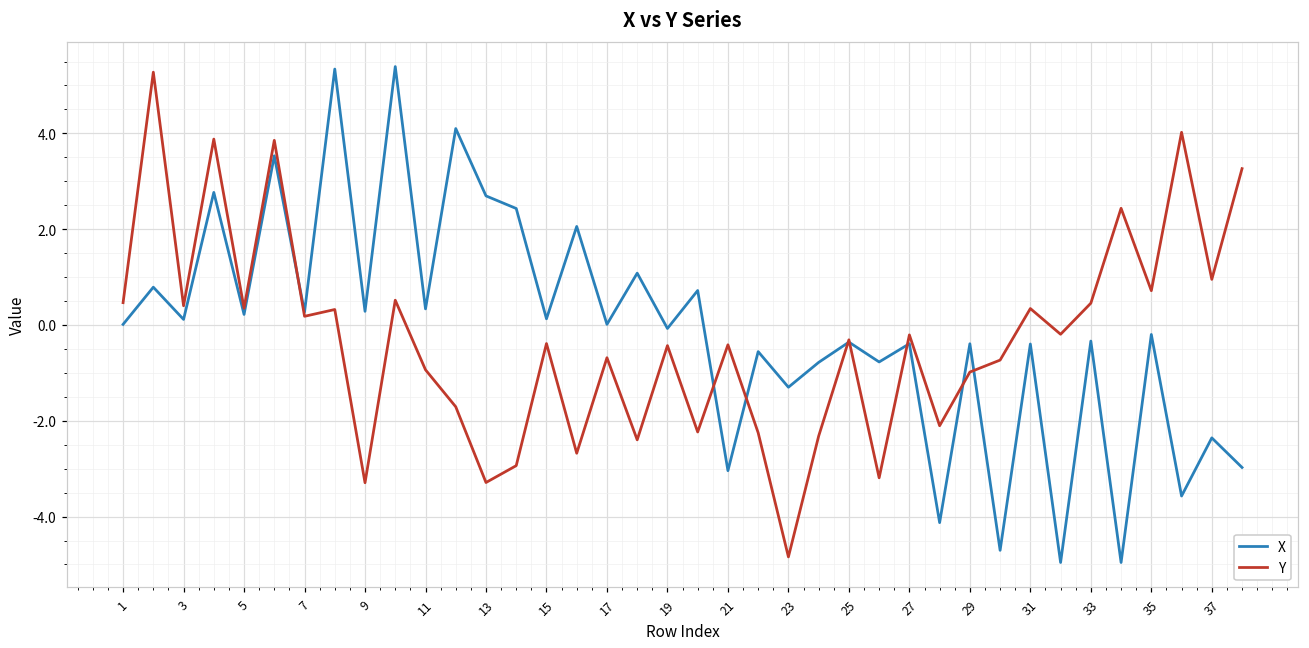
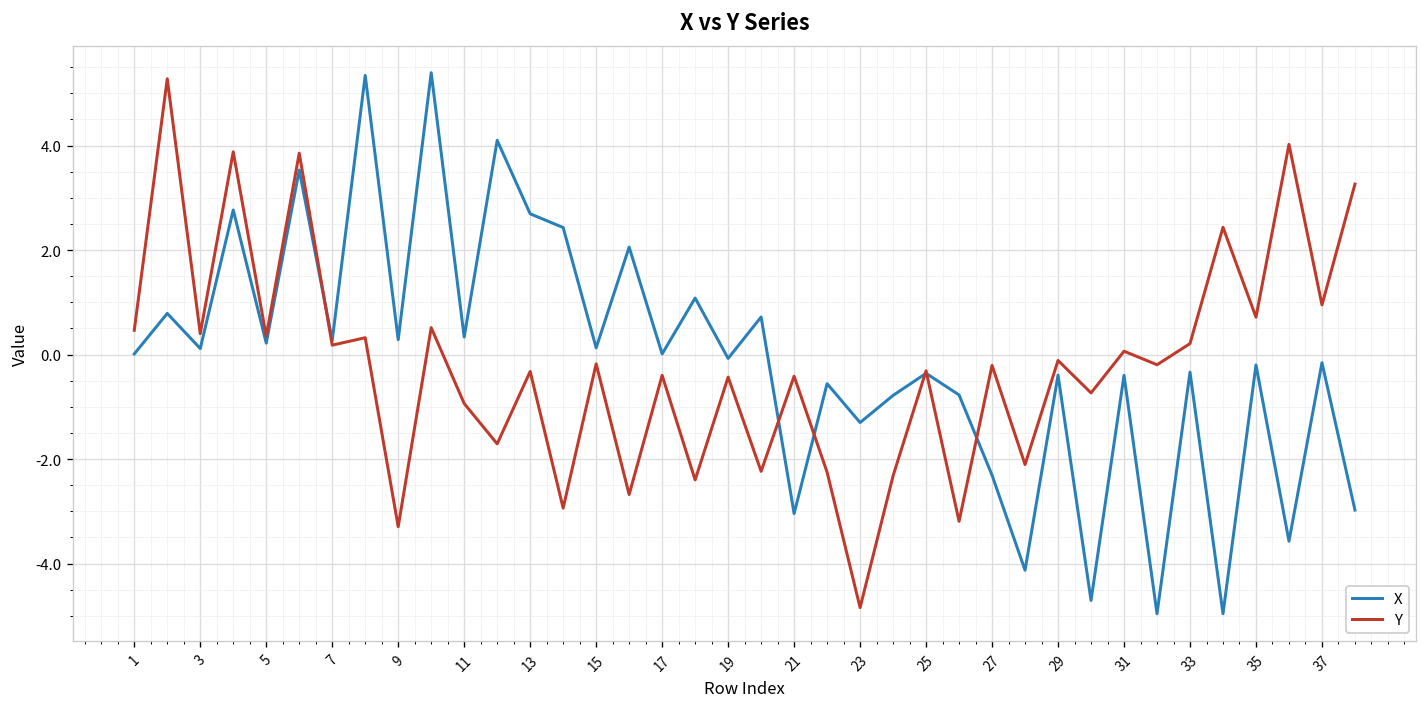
  {
    "X": {
      "1": 0.0,
      "3": 0.1,
      "5": 0.2,
      "7": 0.3,
      "9": 0.3,
      "11": 0.3,
      "13": 2.7,
      "15": 0.1,
      "17": 0.0,
      "19": -0.1,
      "21": -3.0,
      "23": -1.3,
-     "27": -0.4,
+     "27": -2.3,
      "29": -0.4,
      "31": -0.4,
      "33": -0.3,
      "35": -0.2,
-     "37": -2.4
+     "37": -0.2
    },
    "Y": {
      "1": 0.5,
      "3": 0.4,
      "5": 0.3,
      "7": 0.2,
      "9": -3.3,
      "11": -0.9,
-     "13": -3.3,
-     "15": -0.4,
-     "17": -0.7,
+     "13": -0.3,
+     "15": -0.2,
+     "17": -0.4,
      "19": -0.4,
      "21": -0.4,
      "23": -4.8,
      "27": -0.2,
-     "29": -1.0,
-     "31": 0.3,
-     "33": 0.5,
+     "29": -0.1,
+     "31": 0.1,
+     "33": 0.2,
      "35": 0.7,
      "37": 1.0
    }
  }
